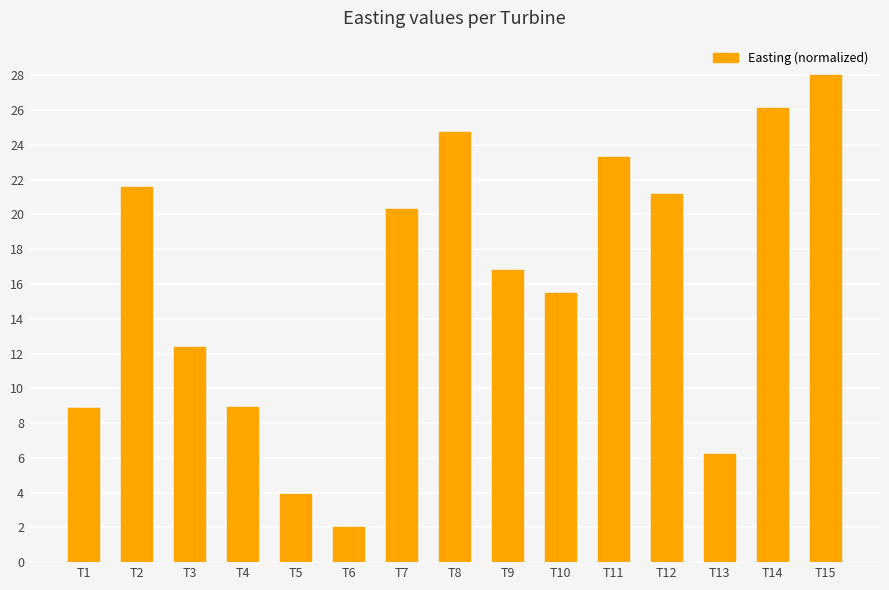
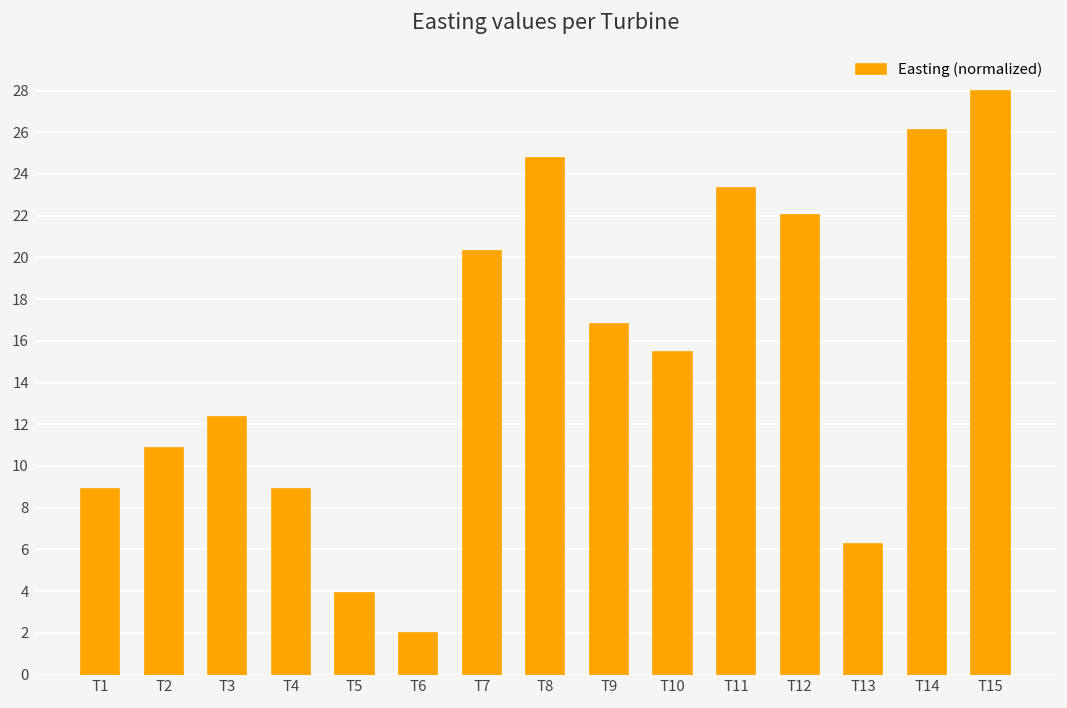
  {
    "T1": 8.9,
-   "T2": 21.6,
+   "T2": 10.9,
    "T3": 12.4,
    "T4": 8.9,
    "T5": 3.9,
    "T6": 2.0,
    "T7": 20.3,
    "T8": 24.8,
    "T9": 16.8,
    "T10": 15.5,
    "T11": 23.3,
-   "T12": 21.2,
+   "T12": 22.0,
    "T13": 6.2,
    "T14": 26.1,
    "T15": 28.0
  }
